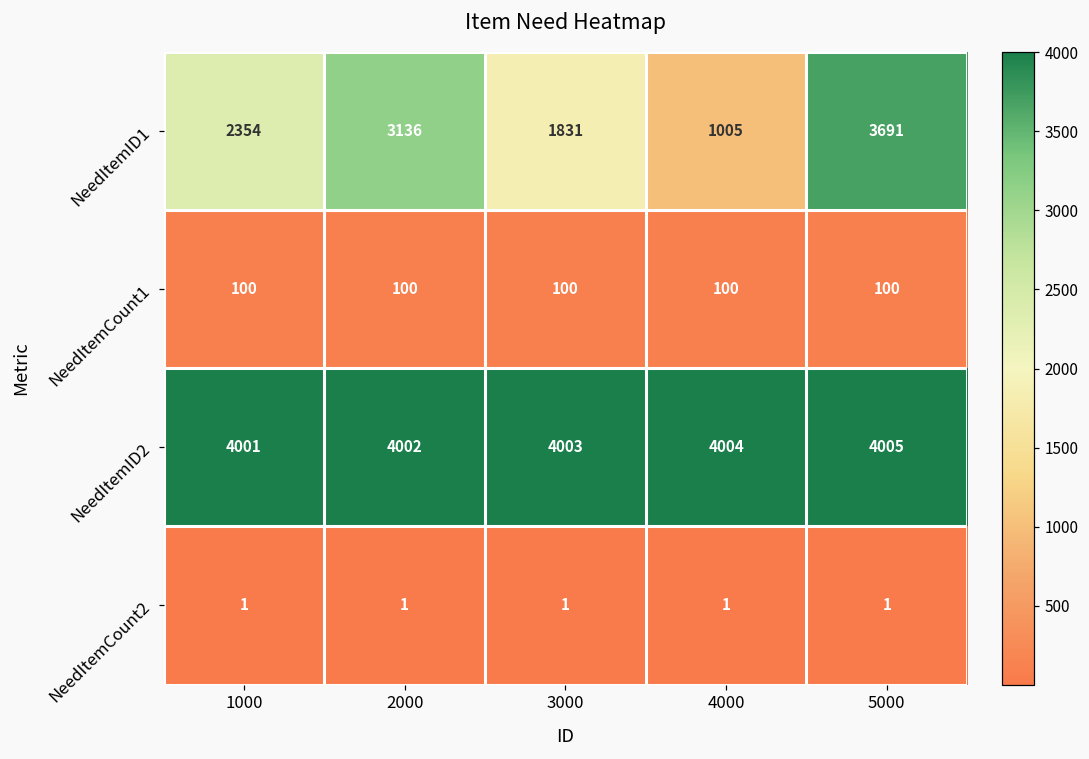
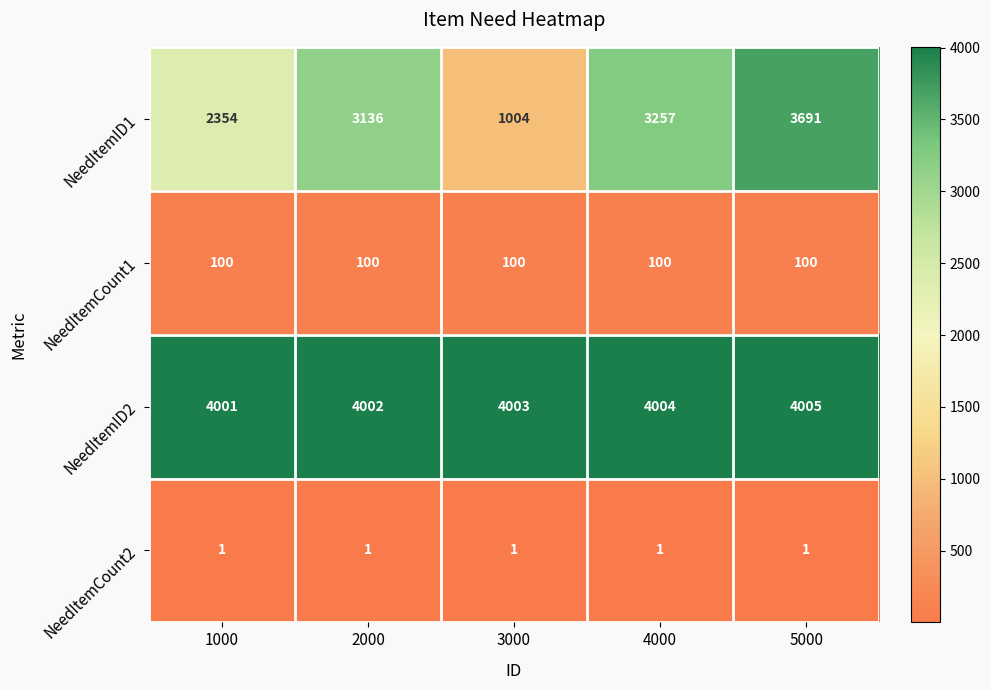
  {
    "NeedItemID1": {
      "1000": 2354,
      "2000": 3136,
-     "3000": 1831,
-     "4000": 1005,
+     "3000": 1004,
+     "4000": 3257,
      "5000": 3691
    },
    "NeedItemCount1": {
      "1000": 100,
      "2000": 100,
      "3000": 100,
      "4000": 100,
      "5000": 100
    },
    "NeedItemID2": {
      "1000": 4001,
      "2000": 4002,
      "3000": 4003,
      "4000": 4004,
      "5000": 4005
    },
    "NeedItemCount2": {
      "1000": 1,
      "2000": 1,
      "3000": 1,
      "4000": 1,
      "5000": 1
    }
  }
